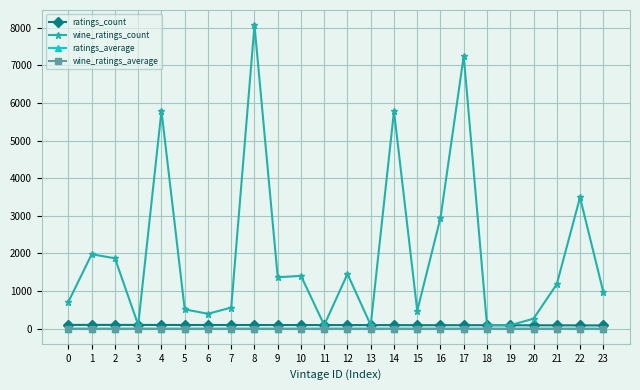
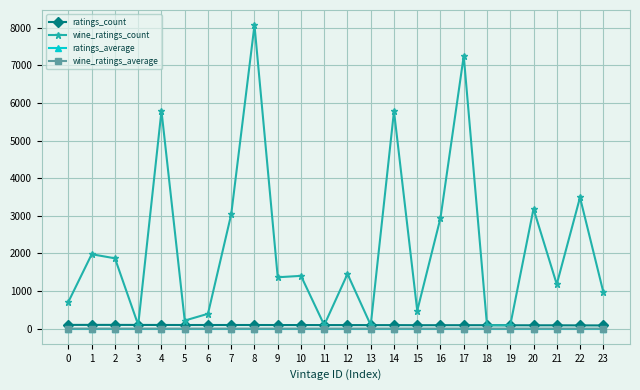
  {
    "ratings_count": {
      "0": 100,
      "1": 100,
      "2": 100,
      "4": 100,
      "5": 100,
      "6": 100,
      "7": 100,
      "8": 100,
      "9": 100,
      "10": 100,
      "12": 100,
      "14": 100,
      "15": 100,
      "16": 100,
      "17": 100,
      "20": 100,
      "21": 100,
      "22": 100,
      "23": 100
    },
    "wine_ratings_count": {
      "0": 700,
      "1": 2000,
      "2": 1900,
      "4": 5800,
-     "5": 500,
+     "5": 200,
      "6": 400,
-     "7": 600,
+     "7": 3000,
      "8": 8100,
      "9": 1400,
      "10": 1400,
      "12": 1500,
      "14": 5800,
      "15": 500,
      "16": 2900,
      "17": 7200,
-     "20": 300,
+     "20": 3200,
      "21": 1200,
      "22": 3500,
      "23": 1000
    },
    "wine_ratings_average": {
      "0": 0,
      "1": 0,
      "2": 0,
      "3": 0,
      "4": 0,
      "5": 0,
      "6": 0,
      "7": 0,
      "8": 0,
      "9": 0,
      "10": 0,
      "11": 0,
      "12": 0,
      "13": 0,
      "14": 0,
      "15": 0,
      "16": 0,
      "17": 0,
      "18": 0,
      "19": 0,
      "20": 0,
      "21": 0,
      "22": 0,
      "23": 0
    }
  }
